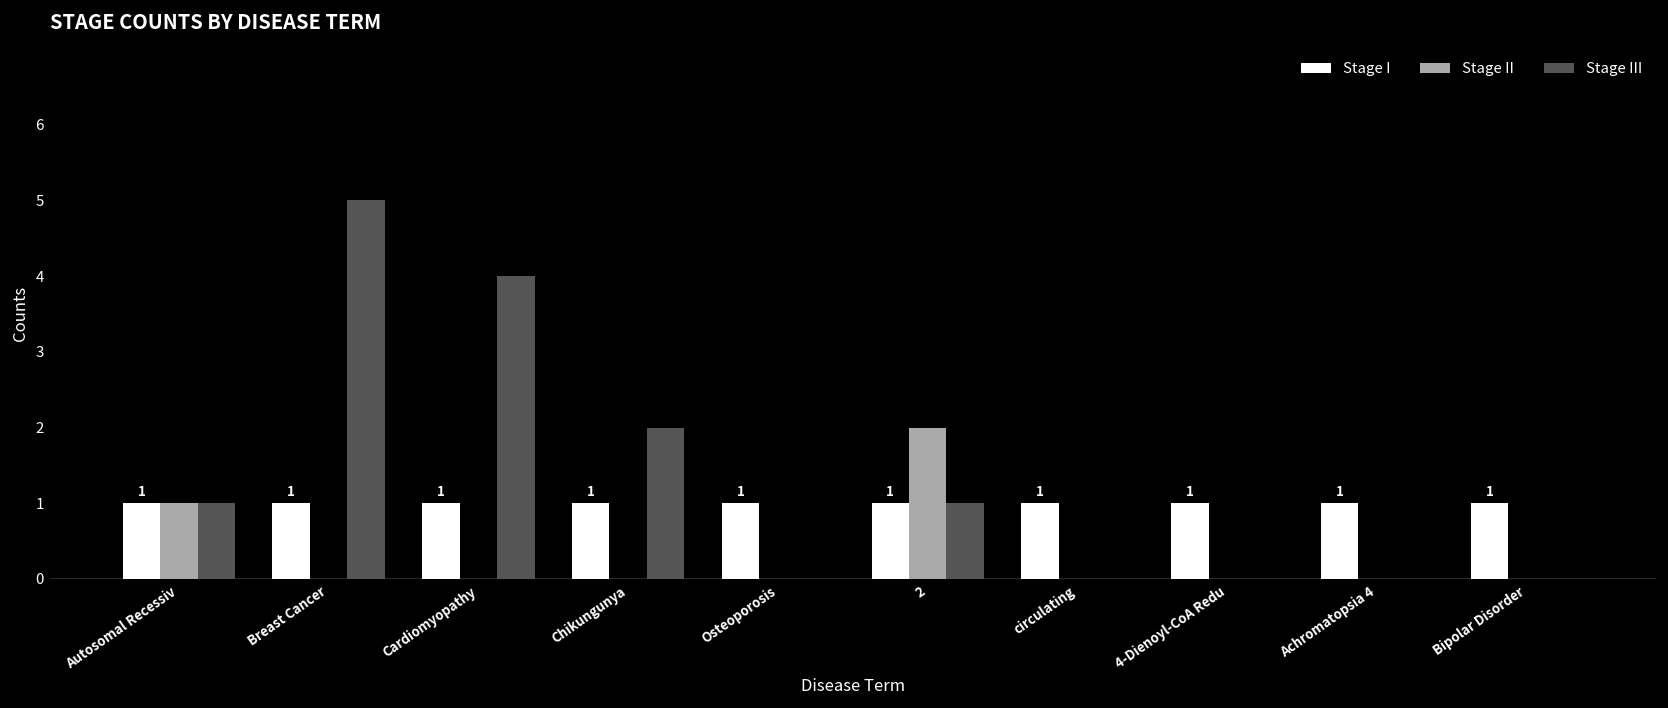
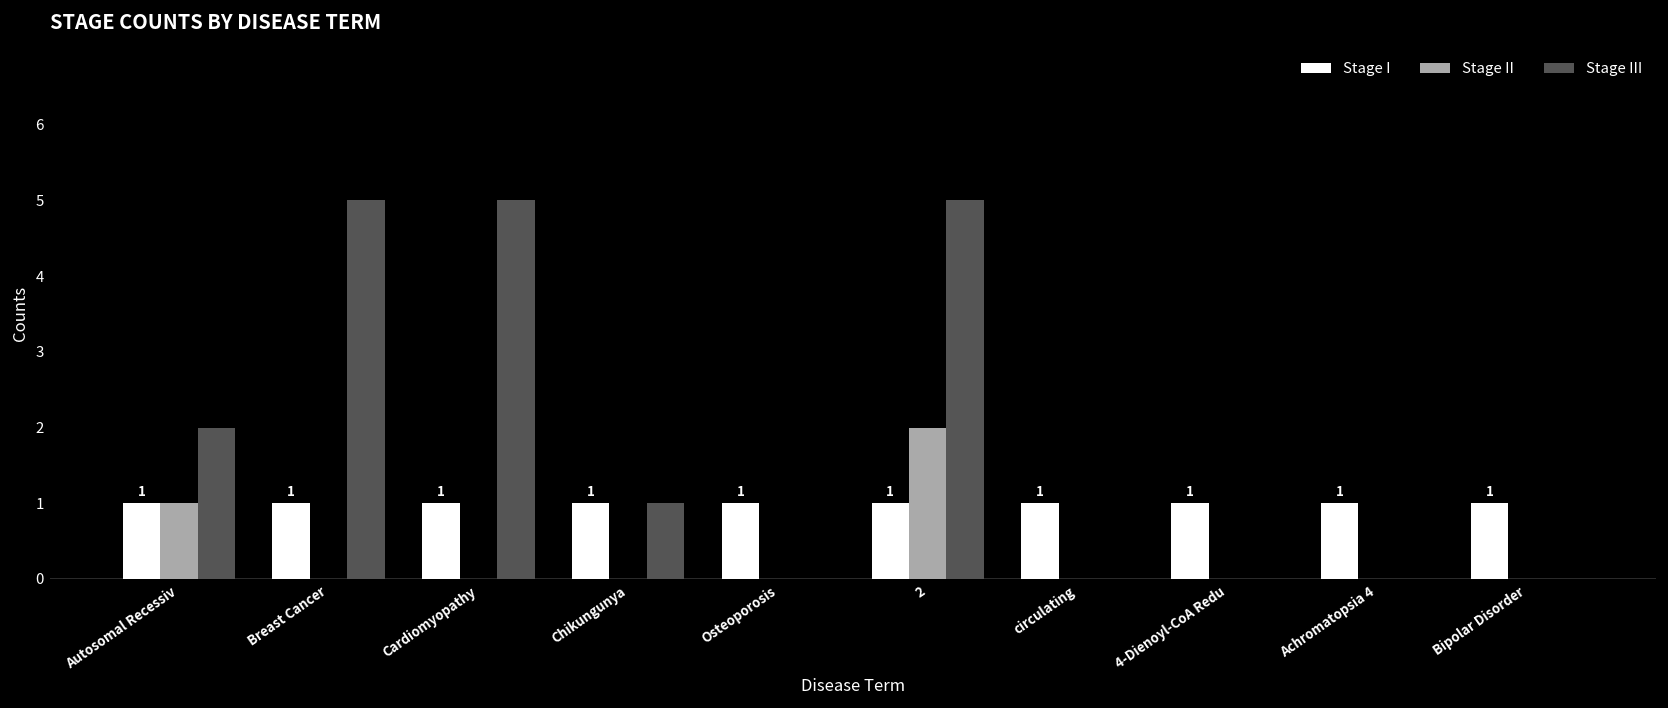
  {
    "Stage I": {
      "Autosomal Recessiv": 1,
      "Breast Cancer": 1,
      "Cardiomyopathy": 1,
      "Chikungunya": 1,
      "Osteoporosis": 1,
      "2": 1,
      "circulating": 1,
      "4-Dienoyl-CoA Redu": 1,
      "Achromatopsia 4": 1,
      "Bipolar Disorder": 1
    },
    "Stage II": {
      "Breast Cancer": 0,
      "Cardiomyopathy": 0,
      "Chikungunya": 0,
      "Osteoporosis": 0,
      "2": 2,
      "circulating": 0,
      "4-Dienoyl-CoA Redu": 0,
      "Achromatopsia 4": 0,
      "Bipolar Disorder": 0
    },
    "Stage III": {
-     "Autosomal Recessiv": 1,
+     "Autosomal Recessiv": 2,
      "Breast Cancer": 5,
-     "Cardiomyopathy": 4,
-     "Chikungunya": 2,
+     "Cardiomyopathy": 5,
+     "Chikungunya": 1,
      "Osteoporosis": 0,
-     "2": 1,
+     "2": 5,
      "circulating": 0,
      "4-Dienoyl-CoA Redu": 0,
      "Achromatopsia 4": 0,
      "Bipolar Disorder": 0
    }
  }
